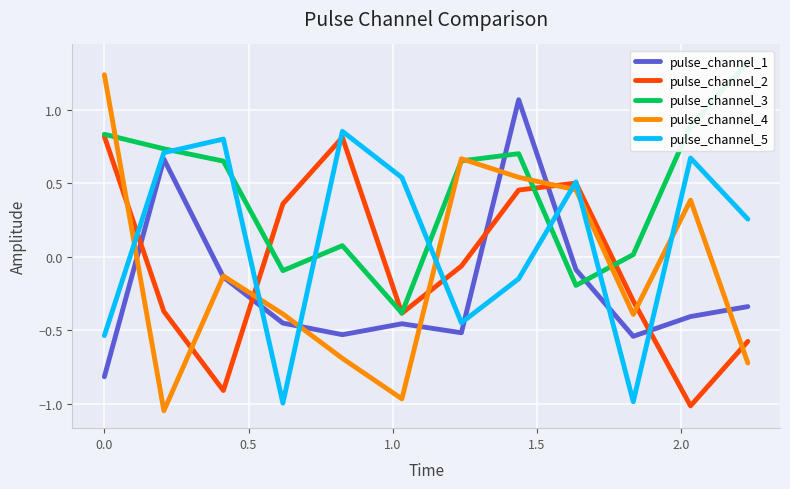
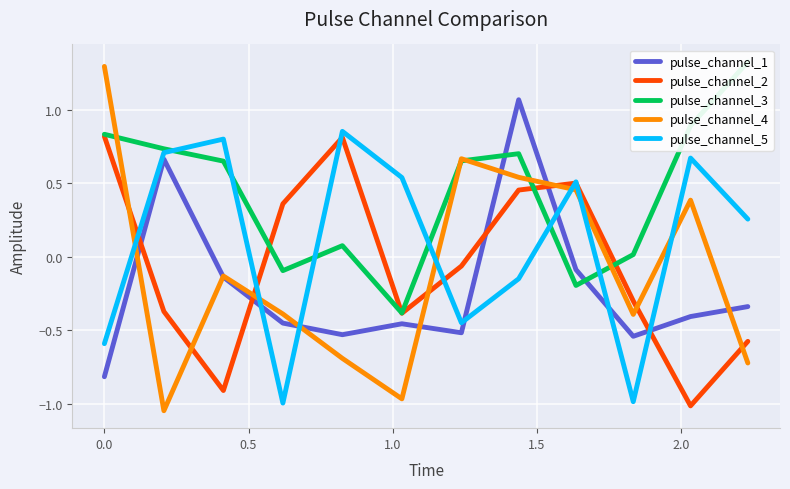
  {
    "pulse_channel_1": {
      "0.0": -0.82
    },
    "pulse_channel_4": {
-     "0.0": 1.24
+     "0.0": 1.30
    },
    "pulse_channel_5": {
-     "0.0": -0.54
+     "0.0": -0.59
    }
  }
